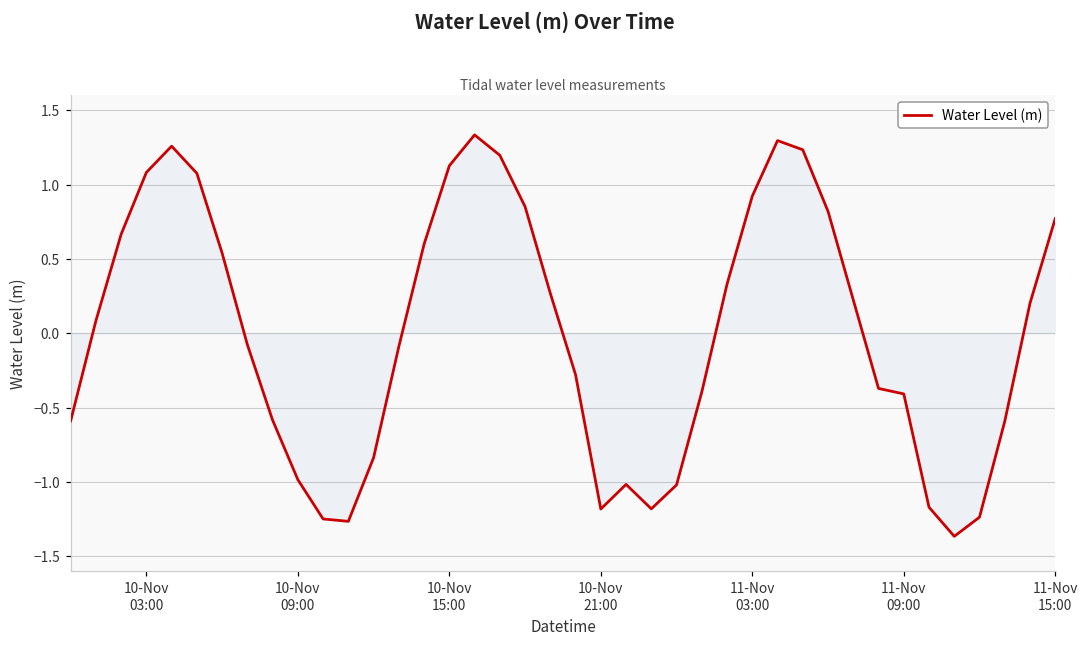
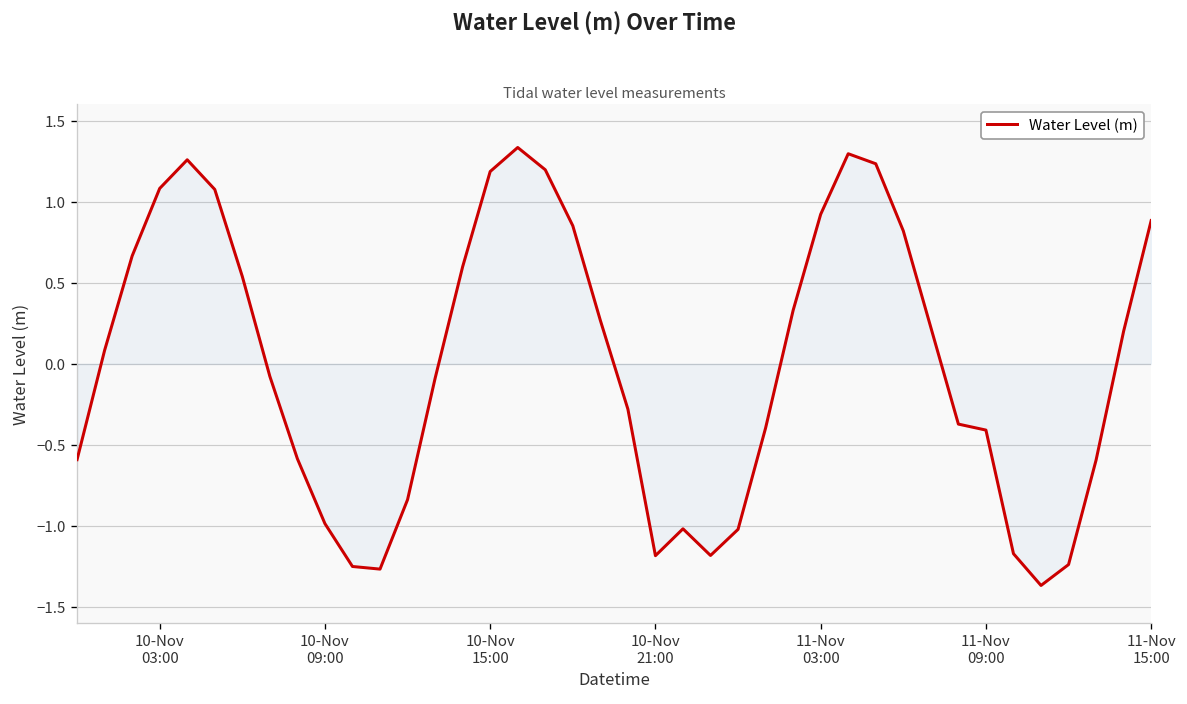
  {
    "Water Level (m)": {
      "10-Nov 09:00": -0.99,
-     "10-Nov 15:00": 1.13,
+     "10-Nov 15:00": 1.19,
      "10-Nov 21:00": -1.18,
      "11-Nov 09:00": -0.41,
-     "11-Nov 15:00": 0.77
+     "11-Nov 15:00": 0.88
    }
  }
